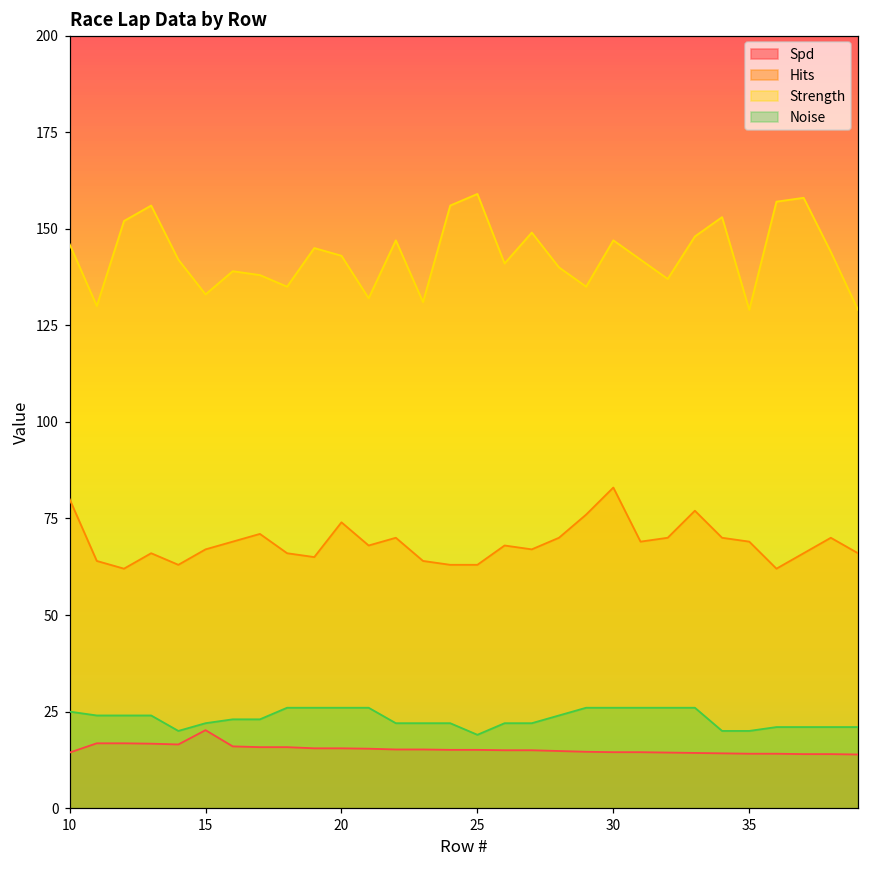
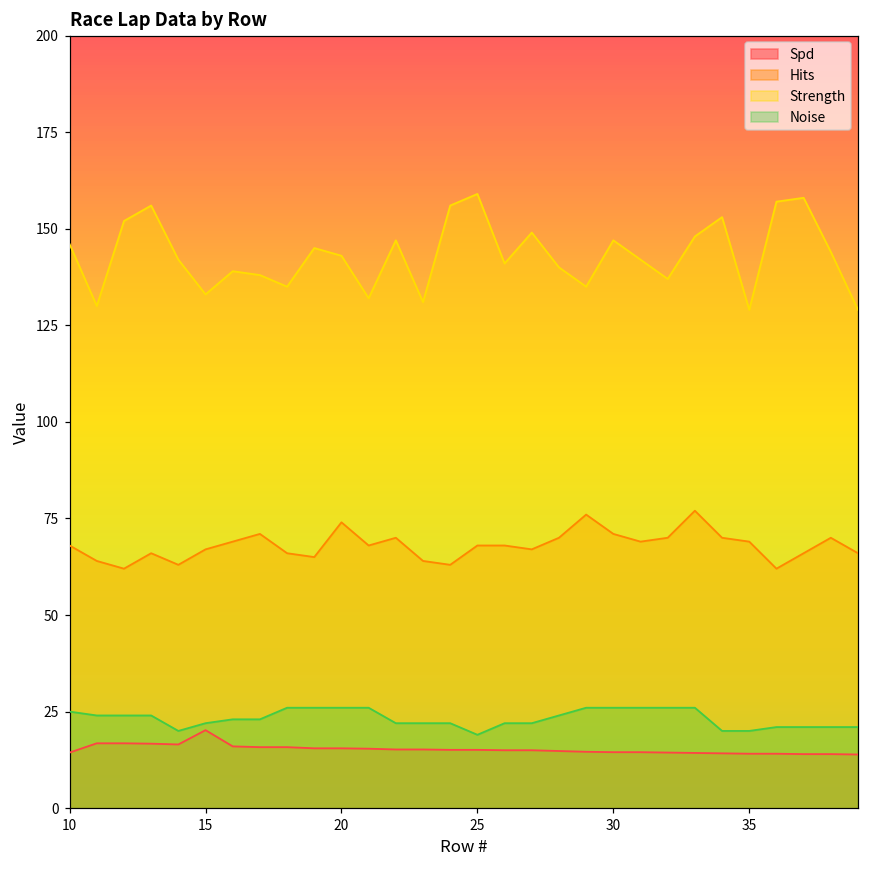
  {
    "Spd": {
      "10": 14,
      "15": 20,
      "20": 16,
      "25": 15,
      "30": 15,
      "35": 14
    },
    "Hits": {
-     "10": 80,
+     "10": 68,
      "15": 67,
      "20": 74,
-     "25": 63,
-     "30": 83,
+     "25": 68,
+     "30": 71,
      "35": 69
    },
    "Strength": {
      "10": 146,
      "15": 133,
      "20": 143,
      "25": 159,
      "30": 147,
      "35": 129
    },
    "Noise": {
      "10": 25,
      "15": 22,
      "20": 26,
      "25": 19,
      "30": 26,
      "35": 20
    }
  }
